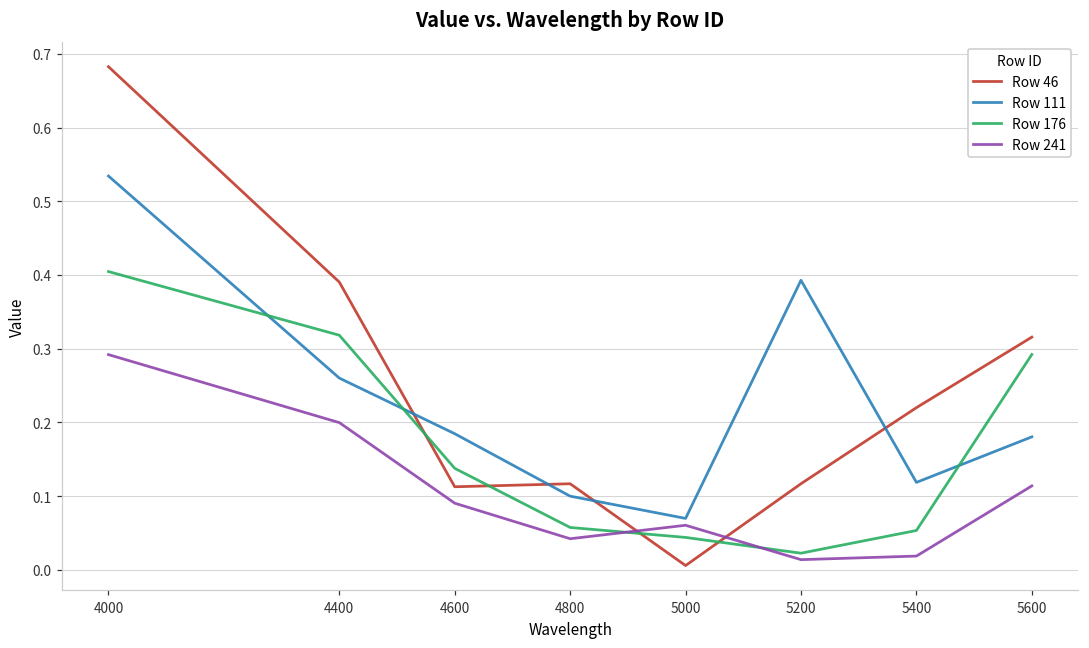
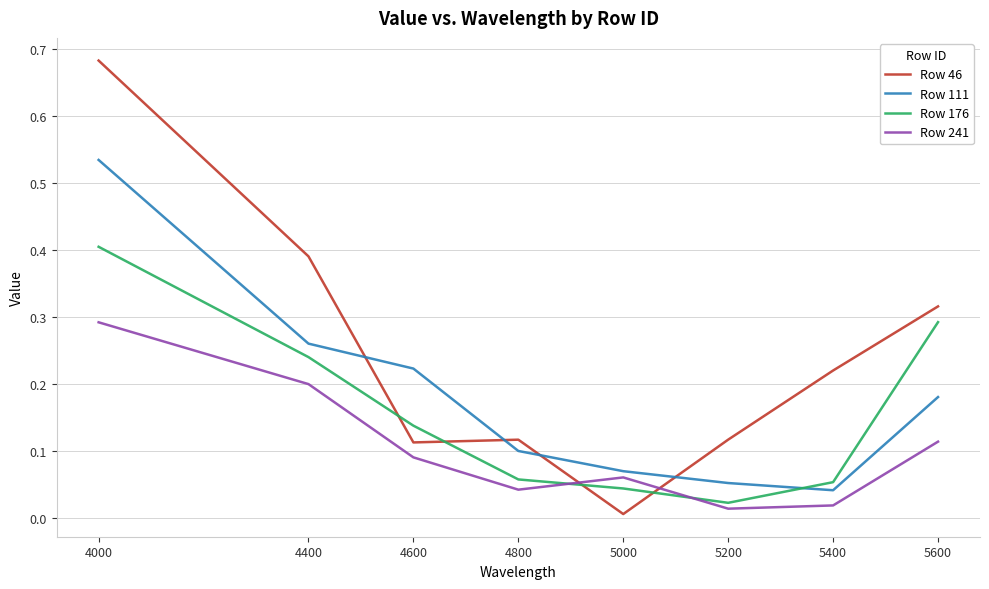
  {
    "Row 46": {
      "4000": 0.68,
      "4400": 0.39,
      "4600": 0.11,
      "4800": 0.12,
      "5000": 0.01,
      "5200": 0.12,
      "5400": 0.22,
      "5600": 0.32
    },
    "Row 111": {
      "4000": 0.53,
      "4400": 0.26,
-     "4600": 0.18,
+     "4600": 0.22,
      "4800": 0.10,
      "5000": 0.07,
-     "5200": 0.39,
-     "5400": 0.12,
+     "5200": 0.05,
+     "5400": 0.04,
      "5600": 0.18
    },
    "Row 176": {
      "4000": 0.40,
-     "4400": 0.32,
+     "4400": 0.24,
      "4600": 0.14,
      "4800": 0.06,
      "5000": 0.04,
      "5200": 0.02,
      "5400": 0.05,
      "5600": 0.29
    },
    "Row 241": {
      "4000": 0.29,
      "4400": 0.20,
      "4600": 0.09,
      "4800": 0.04,
      "5000": 0.06,
      "5200": 0.01,
      "5400": 0.02,
      "5600": 0.11
    }
  }
